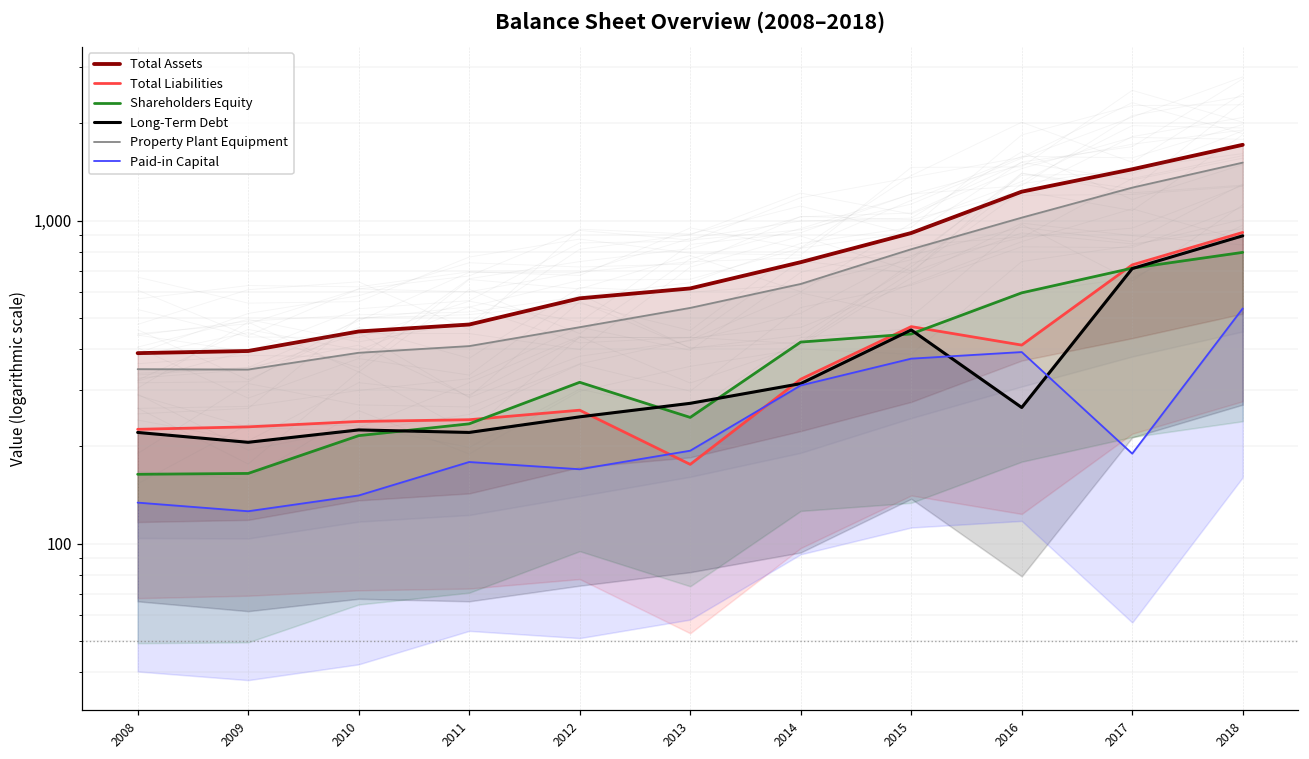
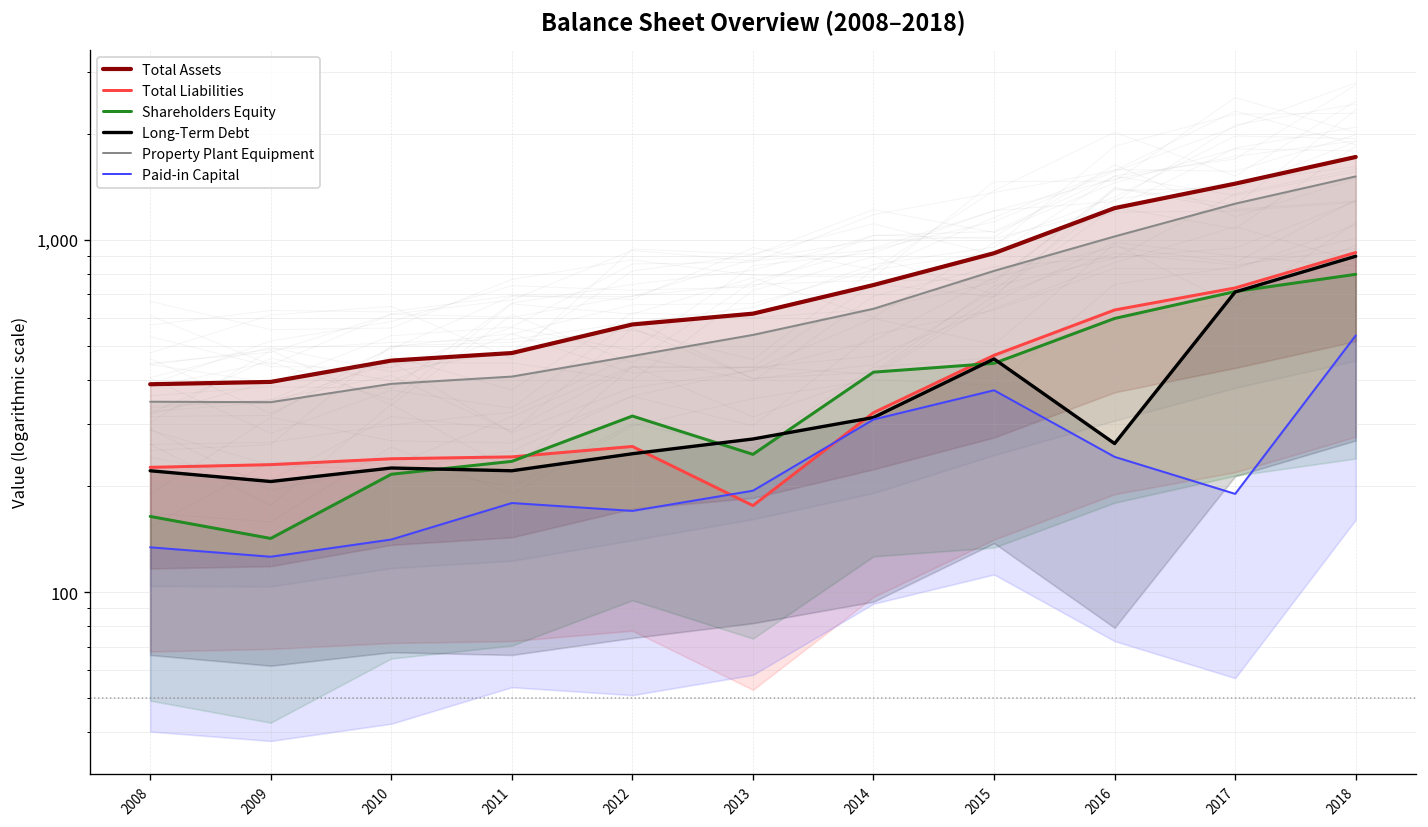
  {
    "Total Assets": {
      "2013": "620",
      "2018": "1,700"
    },
    "Total Liabilities": {
      "2008": "230",
      "2010": "240",
      "2011": "240",
      "2012": "260",
      "2013": "180",
      "2014": "320",
-     "2016": "410",
+     "2016": "630",
      "2017": "730",
      "2018": "920"
    },
    "Shareholders Equity": {
      "2008": "160",
-     "2009": "170",
+     "2009": "140",
      "2010": "220",
      "2011": "240",
      "2012": "320",
      "2013": "250",
      "2015": "450",
      "2018": "800"
    },
    "Long-Term Debt": {
      "2008": "220",
      "2012": "250",
      "2013": "270",
      "2016": "260",
      "2018": "900"
    },
    "Paid-in Capital": {
      "2008": "130",
      "2009": "126",
      "2010": "140",
      "2011": "180",
      "2012": "170",
      "2013": "190",
      "2015": "370",
-     "2016": "390",
+     "2016": "240",
      "2017": "190",
      "2018": "540"
    }
  }
